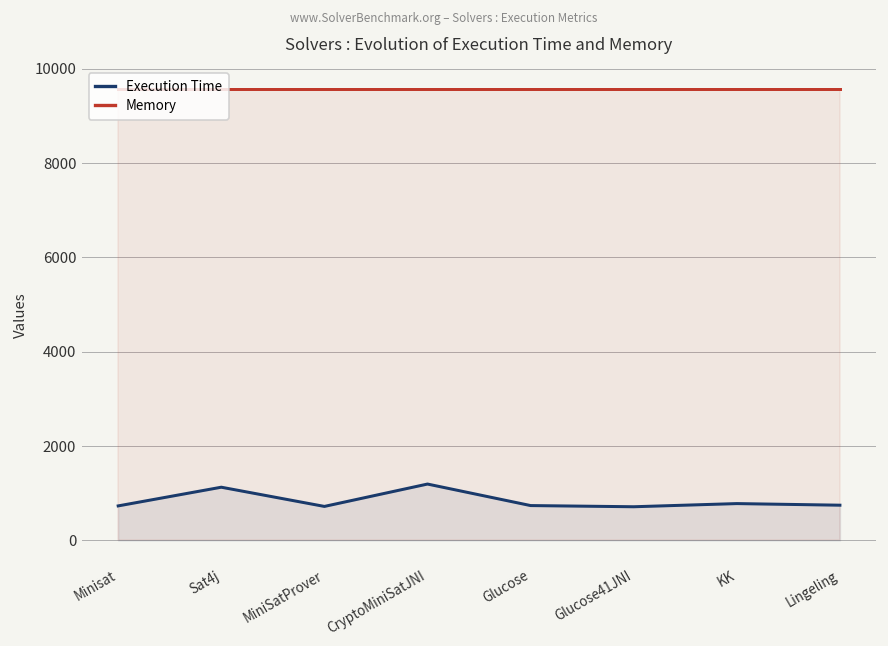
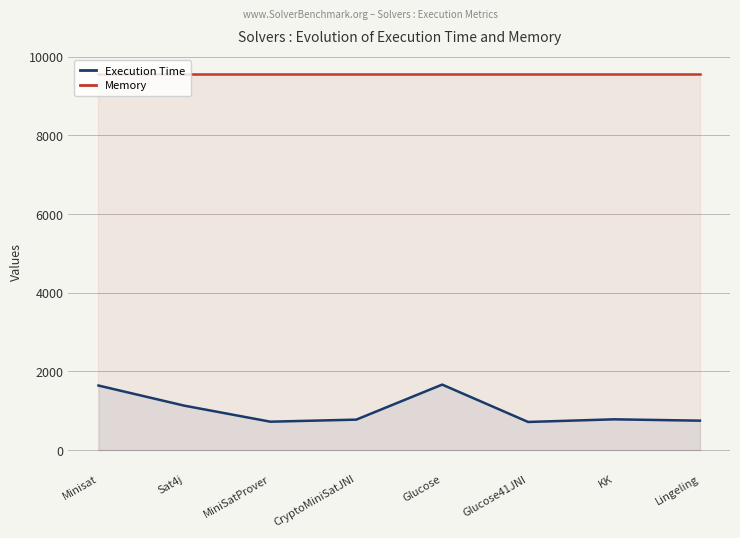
  {
    "Execution Time": {
-     "Minisat": 700,
+     "Minisat": 1600,
      "Sat4j": 1100,
      "MiniSatProver": 700,
-     "CryptoMiniSatJNI": 1200,
-     "Glucose": 700,
+     "CryptoMiniSatJNI": 800,
+     "Glucose": 1700,
      "Glucose41JNI": 700,
      "KK": 800,
      "Lingeling": 700
    },
    "Memory": {
      "MiniSatProver": 9600,
      "CryptoMiniSatJNI": 9600,
      "Glucose": 9600,
      "Glucose41JNI": 9600,
      "KK": 9600,
      "Lingeling": 9600
    }
  }
